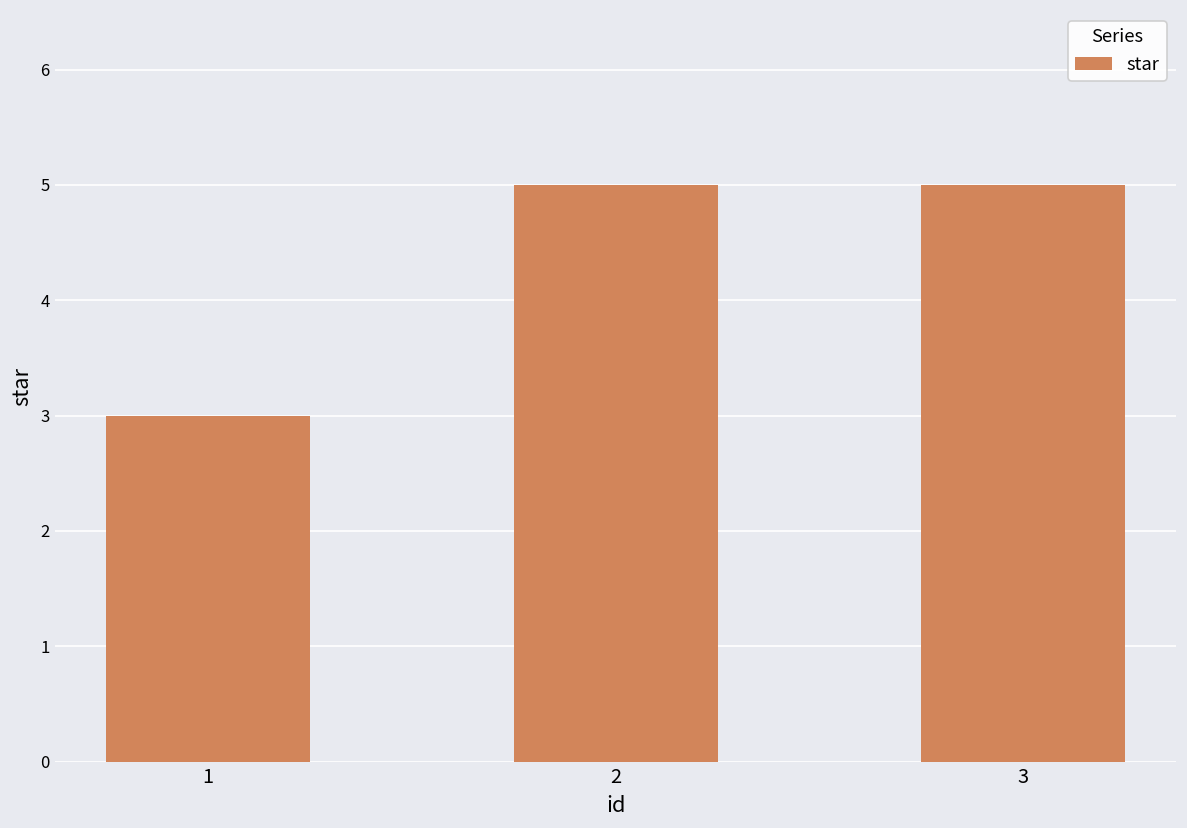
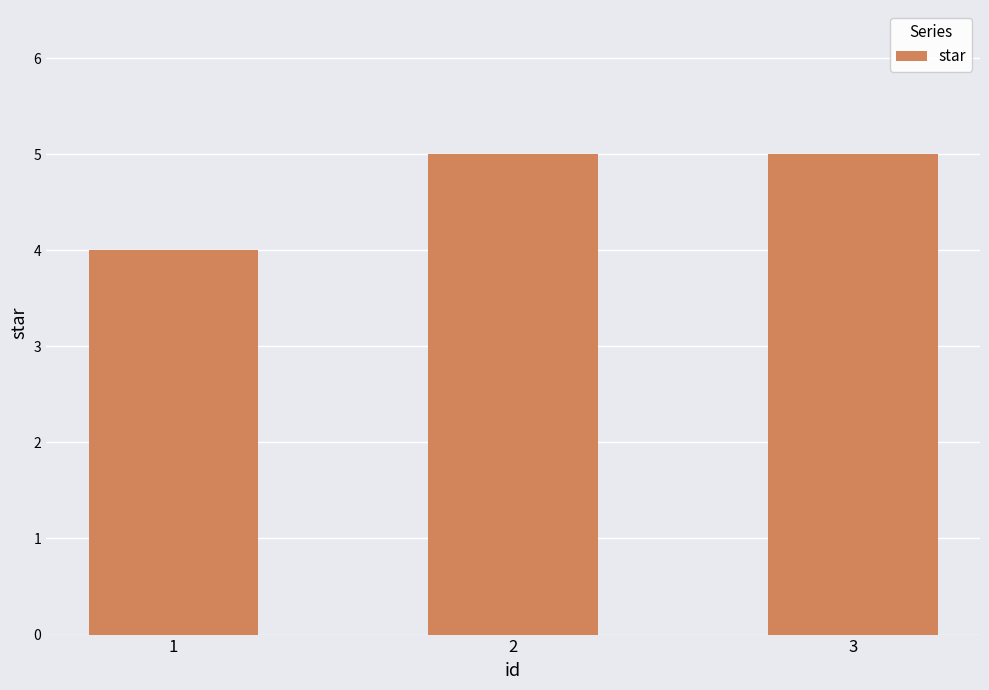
  {
-   "1": 3,
+   "1": 4,
    "2": 5,
    "3": 5
  }
